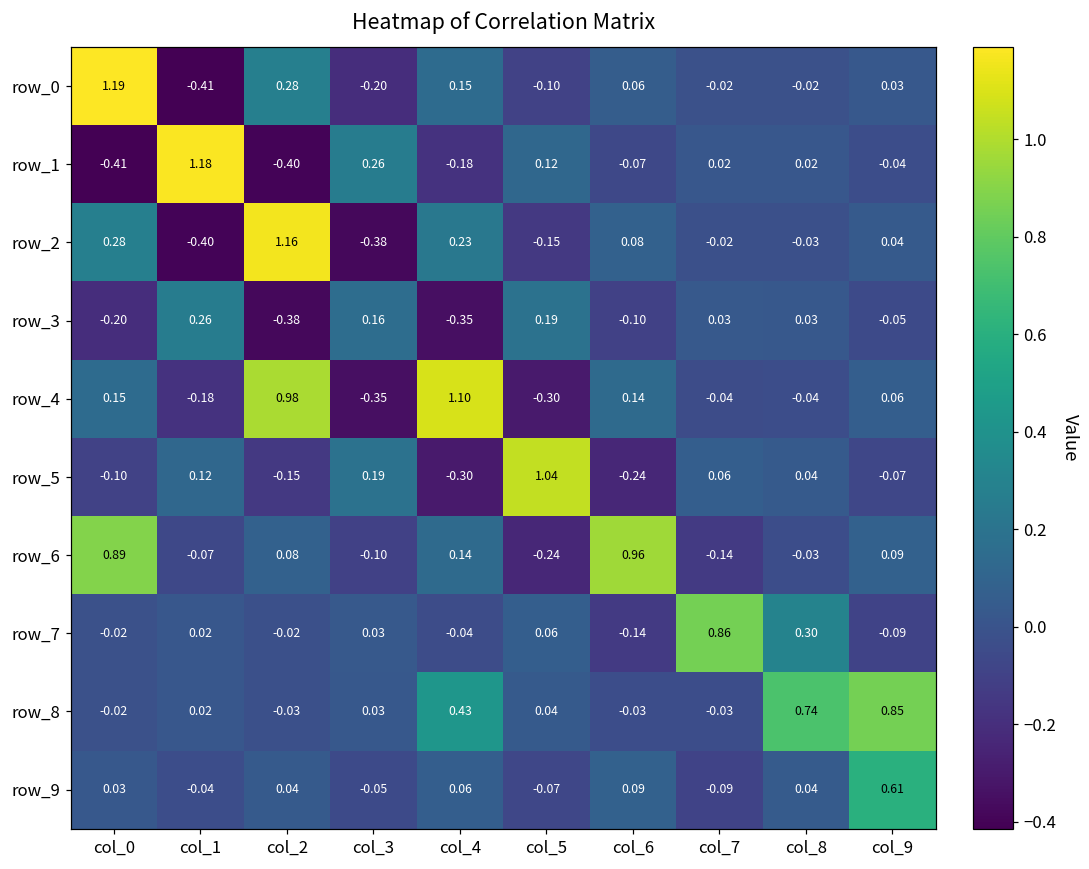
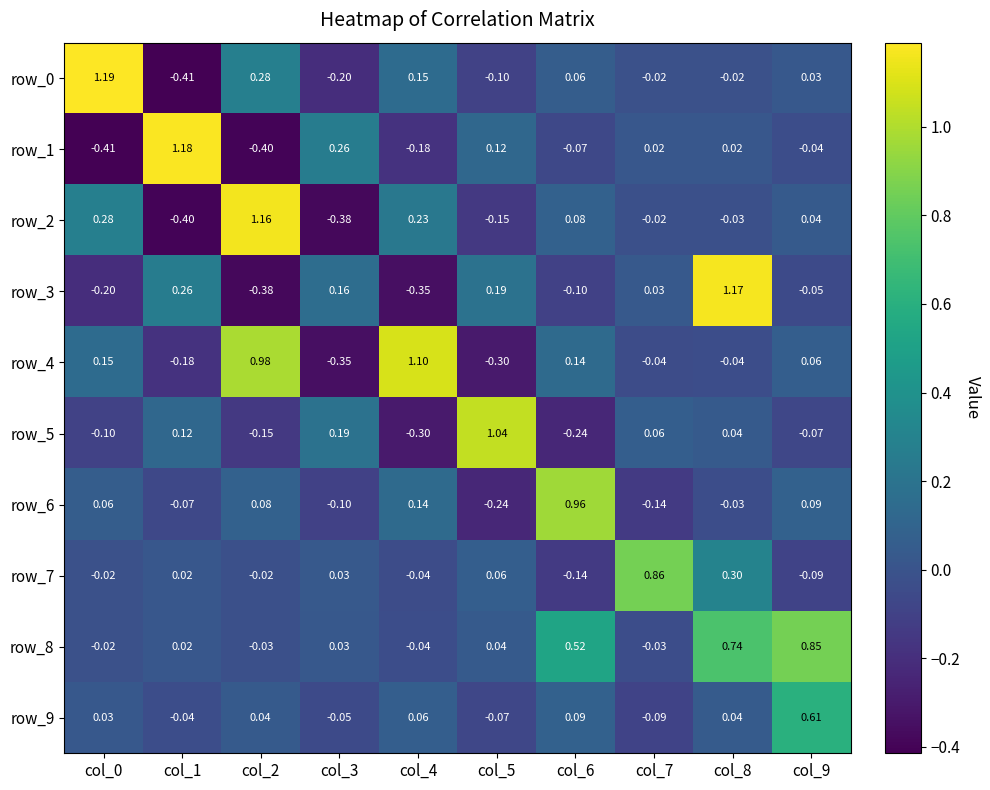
  {
    "row_0": {
      "col_0": 1.19,
      "col_1": -0.41,
      "col_2": 0.28,
      "col_3": -0.20,
      "col_4": 0.15,
      "col_5": -0.10,
      "col_6": 0.06,
      "col_7": -0.02,
      "col_8": -0.02,
      "col_9": 0.03
    },
    "row_1": {
      "col_0": -0.41,
      "col_1": 1.18,
      "col_2": -0.40,
      "col_3": 0.26,
      "col_4": -0.18,
      "col_5": 0.12,
      "col_6": -0.07,
      "col_7": 0.02,
      "col_8": 0.02,
      "col_9": -0.04
    },
    "row_2": {
      "col_0": 0.28,
      "col_1": -0.40,
      "col_2": 1.16,
      "col_3": -0.38,
      "col_4": 0.23,
      "col_5": -0.15,
      "col_6": 0.08,
      "col_7": -0.02,
      "col_8": -0.03,
      "col_9": 0.04
    },
    "row_3": {
      "col_0": -0.20,
      "col_1": 0.26,
      "col_2": -0.38,
      "col_3": 0.16,
      "col_4": -0.35,
      "col_5": 0.19,
      "col_6": -0.10,
      "col_7": 0.03,
-     "col_8": 0.03,
+     "col_8": 1.17,
      "col_9": -0.05
    },
    "row_4": {
      "col_0": 0.15,
      "col_1": -0.18,
      "col_2": 0.98,
      "col_3": -0.35,
      "col_4": 1.10,
      "col_5": -0.30,
      "col_6": 0.14,
      "col_7": -0.04,
      "col_8": -0.04,
      "col_9": 0.06
    },
    "row_5": {
      "col_0": -0.10,
      "col_1": 0.12,
      "col_2": -0.15,
      "col_3": 0.19,
      "col_4": -0.30,
      "col_5": 1.04,
      "col_6": -0.24,
      "col_7": 0.06,
      "col_8": 0.04,
      "col_9": -0.07
    },
    "row_6": {
-     "col_0": 0.89,
+     "col_0": 0.06,
      "col_1": -0.07,
      "col_2": 0.08,
      "col_3": -0.10,
      "col_4": 0.14,
      "col_5": -0.24,
      "col_6": 0.96,
      "col_7": -0.14,
      "col_8": -0.03,
      "col_9": 0.09
    },
    "row_7": {
      "col_0": -0.02,
      "col_1": 0.02,
      "col_2": -0.02,
      "col_3": 0.03,
      "col_4": -0.04,
      "col_5": 0.06,
      "col_6": -0.14,
      "col_7": 0.86,
      "col_8": 0.30,
      "col_9": -0.09
    },
    "row_8": {
      "col_0": -0.02,
      "col_1": 0.02,
      "col_2": -0.03,
      "col_3": 0.03,
-     "col_4": 0.43,
+     "col_4": -0.04,
      "col_5": 0.04,
-     "col_6": -0.03,
+     "col_6": 0.52,
      "col_7": -0.03,
      "col_8": 0.74,
      "col_9": 0.85
    },
    "row_9": {
      "col_0": 0.03,
      "col_1": -0.04,
      "col_2": 0.04,
      "col_3": -0.05,
      "col_4": 0.06,
      "col_5": -0.07,
      "col_6": 0.09,
      "col_7": -0.09,
      "col_8": 0.04,
      "col_9": 0.61
    }
  }
